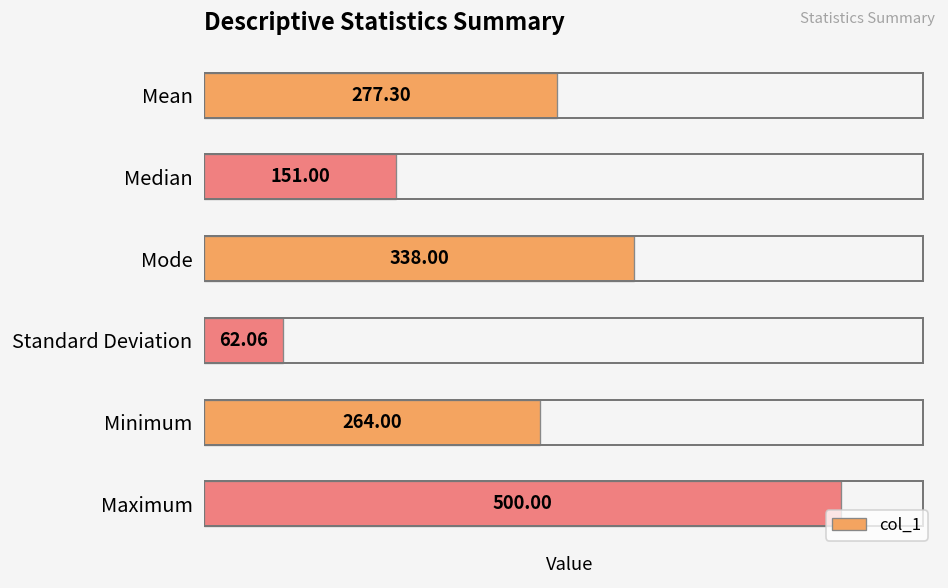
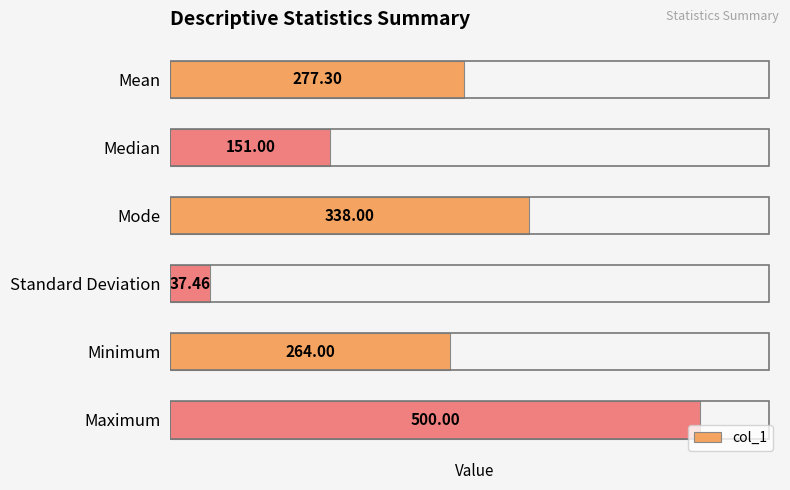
  {
    "Mean": 277.30,
    "Median": 151.00,
    "Mode": 338.00,
-   "Standard Deviation": 62.06,
+   "Standard Deviation": 37.46,
    "Minimum": 264.00,
    "Maximum": 500.00
  }
